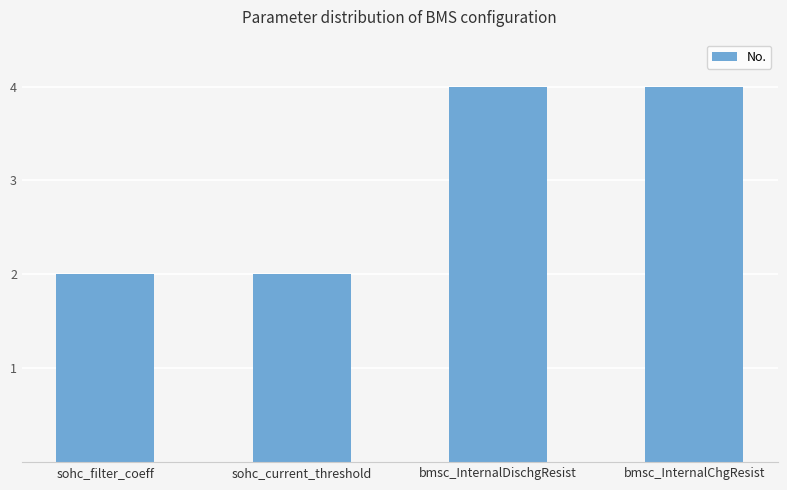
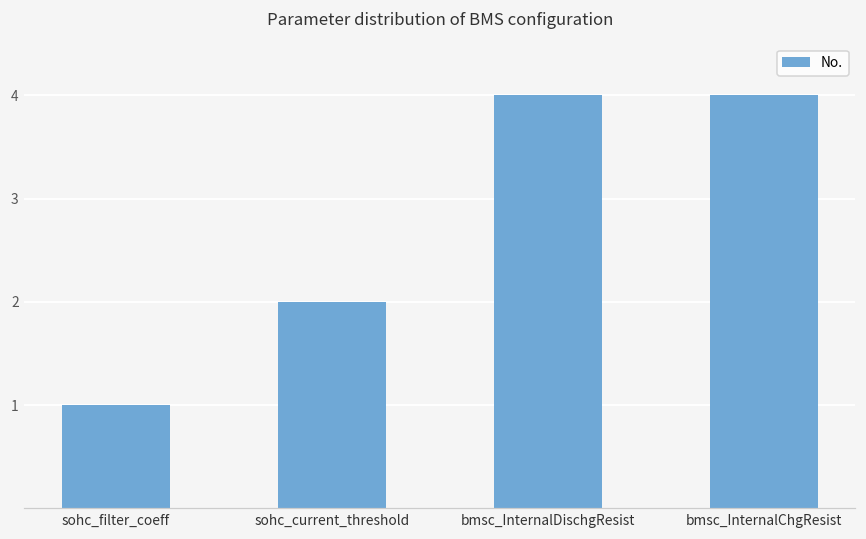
  {
-   "sohc_filter_coeff": 2,
+   "sohc_filter_coeff": 1,
    "sohc_current_threshold": 2,
    "bmsc_InternalDischgResist": 4,
    "bmsc_InternalChgResist": 4
  }
